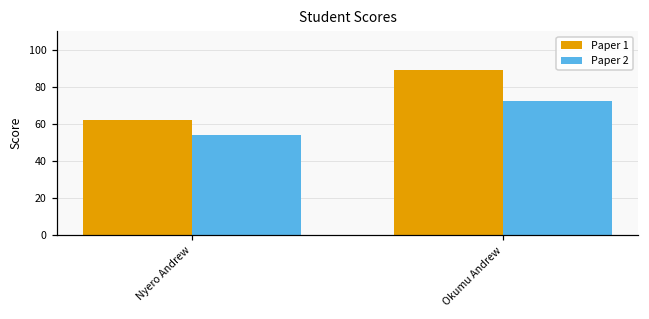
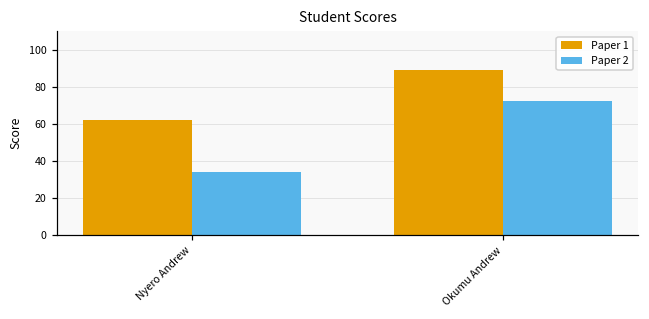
  {
    "Paper 1": {
      "Nyero Andrew": 62,
      "Okumu Andrew": 89
    },
    "Paper 2": {
-     "Nyero Andrew": 54,
+     "Nyero Andrew": 34,
      "Okumu Andrew": 72
    }
  }
